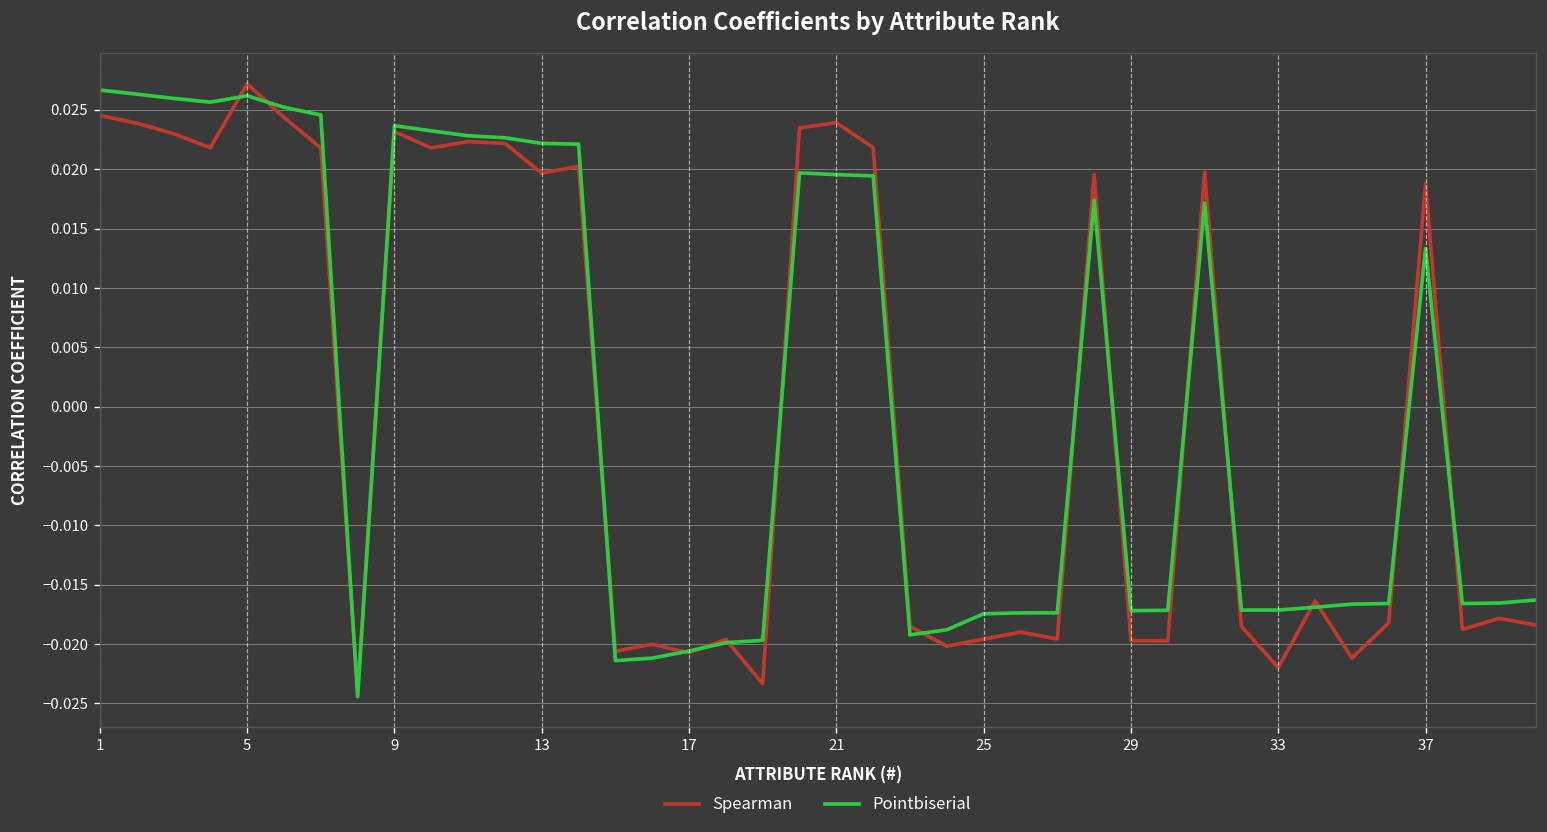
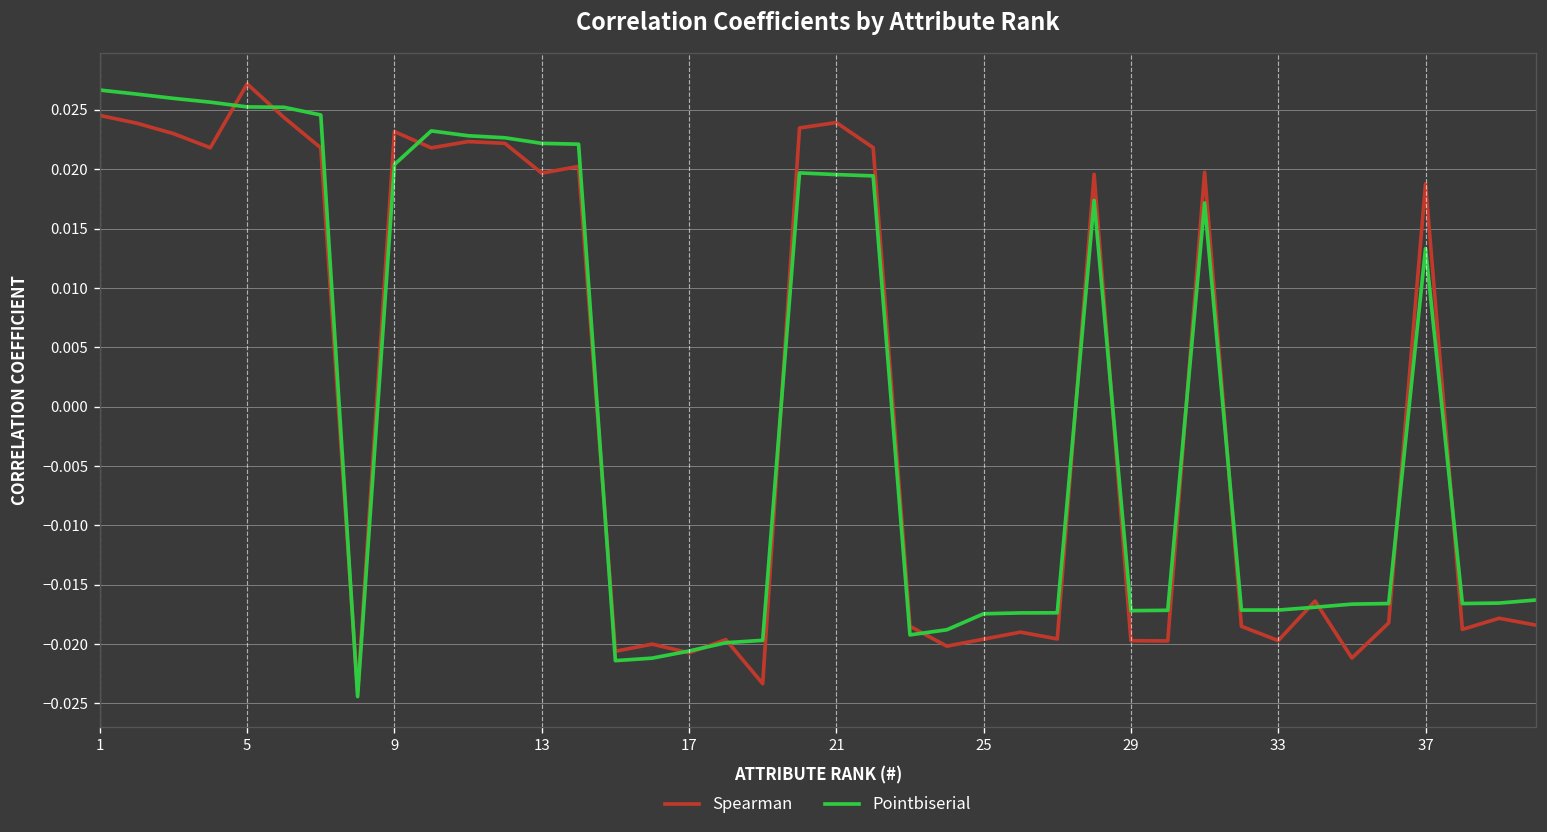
  {
    "Spearman": {
      "1": 0.025,
      "5": 0.027,
      "9": 0.023,
      "13": 0.020,
      "21": 0.024,
      "25": -0.020,
      "29": -0.020,
-     "33": -0.022,
+     "33": -0.020,
      "37": 0.019
    },
    "Pointbiserial": {
      "1": 0.027,
-     "5": 0.026,
-     "9": 0.024,
+     "5": 0.025,
+     "9": 0.020,
      "13": 0.022,
      "21": 0.020,
      "25": -0.017,
      "29": -0.017,
      "33": -0.017,
      "37": 0.013
    }
  }
